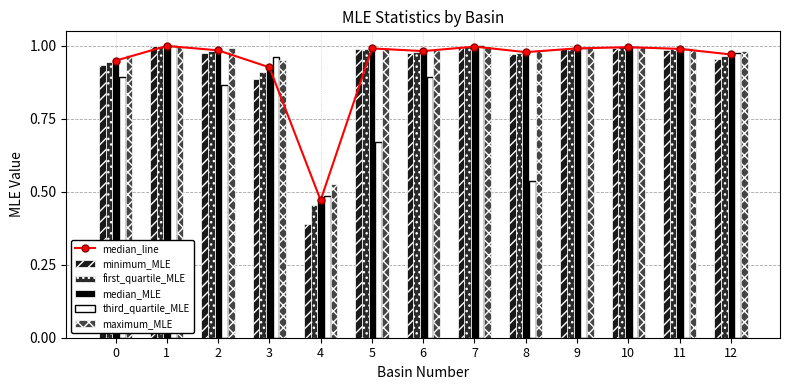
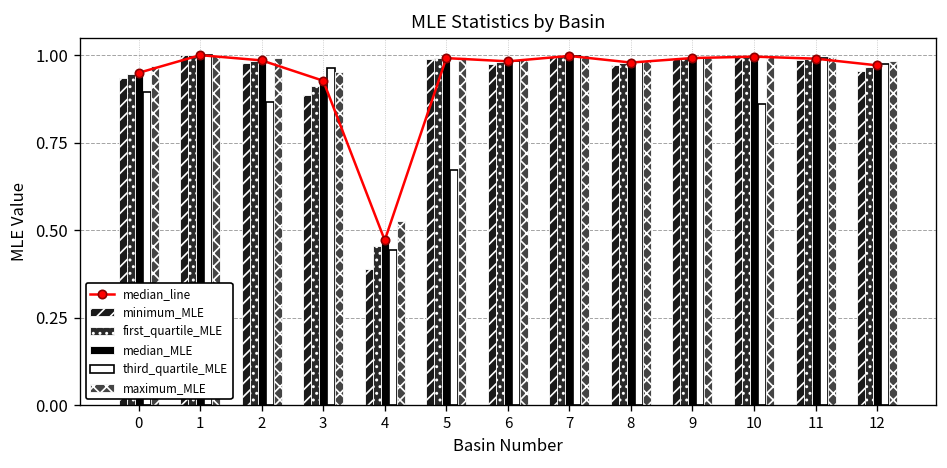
  {
    "third_quartile_MLE": {
      "0": 0.89,
      "1": 1.00,
      "2": 0.87,
      "3": 0.96,
-     "4": 0.49,
+     "4": 0.44,
      "5": 0.67,
-     "6": 0.89,
+     "6": 0.98,
      "7": 1.00,
-     "8": 0.54,
+     "8": 0.98,
      "9": 0.99,
-     "10": 1.00,
+     "10": 0.86,
      "11": 0.99,
      "12": 0.98
    }
  }
